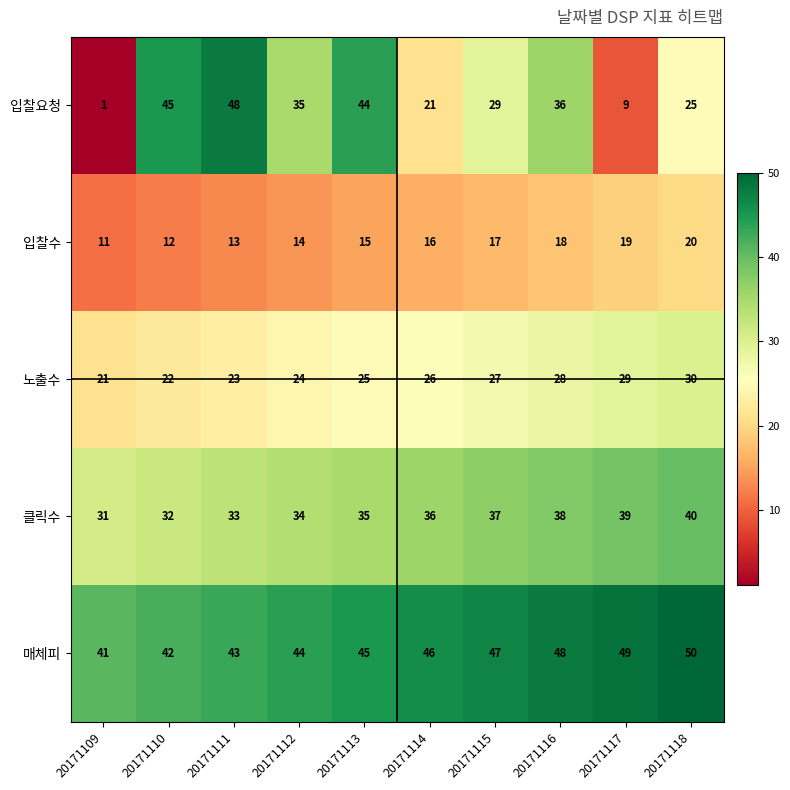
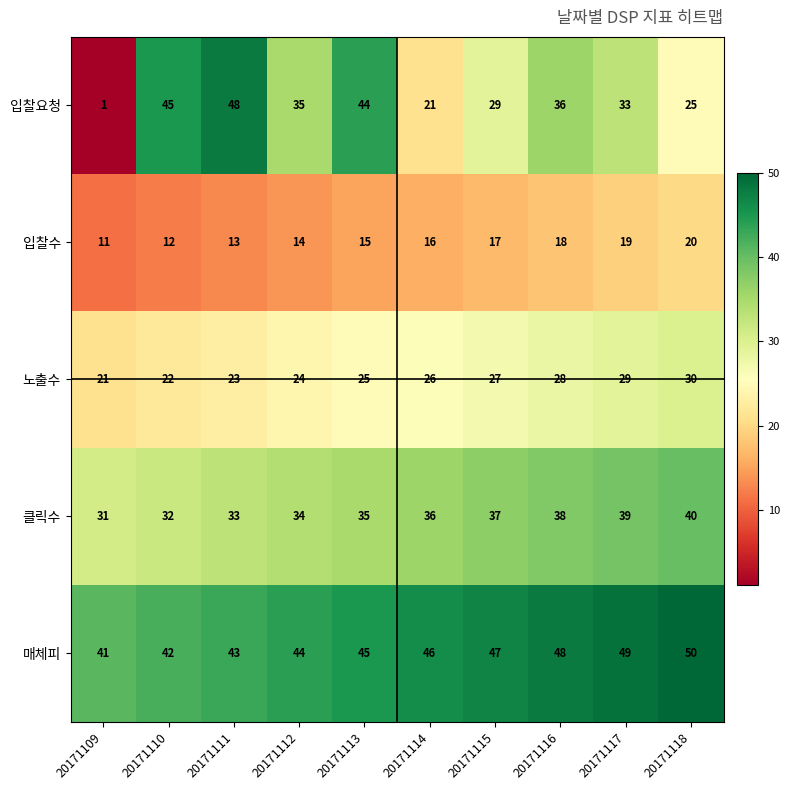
  {
    "입찰요청": {
      "20171109": 1,
      "20171110": 45,
      "20171111": 48,
      "20171112": 35,
      "20171113": 44,
      "20171114": 21,
      "20171115": 29,
      "20171116": 36,
-     "20171117": 9,
+     "20171117": 33,
      "20171118": 25
    },
    "입찰수": {
      "20171109": 11,
      "20171110": 12,
      "20171111": 13,
      "20171112": 14,
      "20171113": 15,
      "20171114": 16,
      "20171115": 17,
      "20171116": 18,
      "20171117": 19,
      "20171118": 20
    },
    "노출수": {
      "20171109": 21,
      "20171110": 22,
      "20171111": 23,
      "20171112": 24,
      "20171113": 25,
      "20171114": 26,
      "20171115": 27,
      "20171116": 28,
      "20171117": 29,
      "20171118": 30
    },
    "클릭수": {
      "20171109": 31,
      "20171110": 32,
      "20171111": 33,
      "20171112": 34,
      "20171113": 35,
      "20171114": 36,
      "20171115": 37,
      "20171116": 38,
      "20171117": 39,
      "20171118": 40
    },
    "매체피": {
      "20171109": 41,
      "20171110": 42,
      "20171111": 43,
      "20171112": 44,
      "20171113": 45,
      "20171114": 46,
      "20171115": 47,
      "20171116": 48,
      "20171117": 49,
      "20171118": 50
    }
  }
